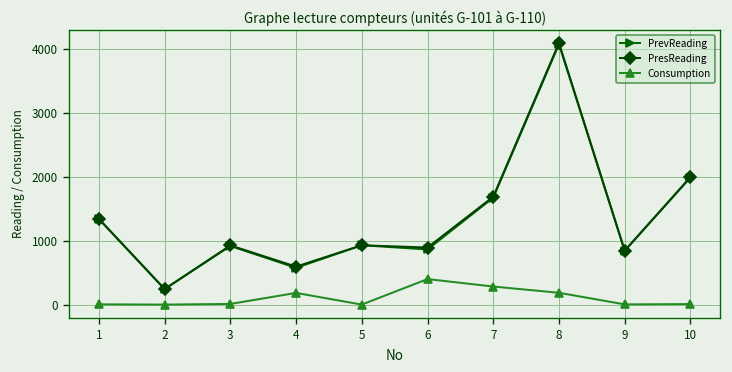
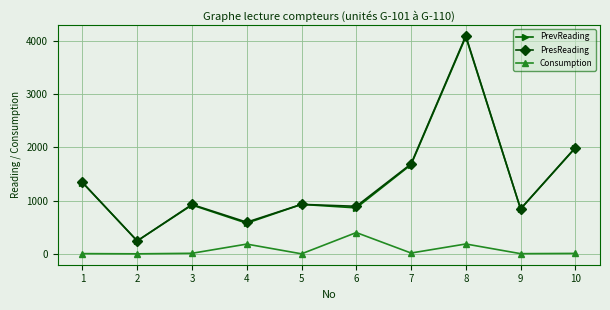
  {
    "Consumption": {
      "1": 0,
      "2": 0,
      "3": 0,
      "4": 200,
      "5": 0,
      "6": 400,
-     "7": 300,
+     "7": 0,
      "8": 200,
      "9": 0,
      "10": 0
    }
  }
